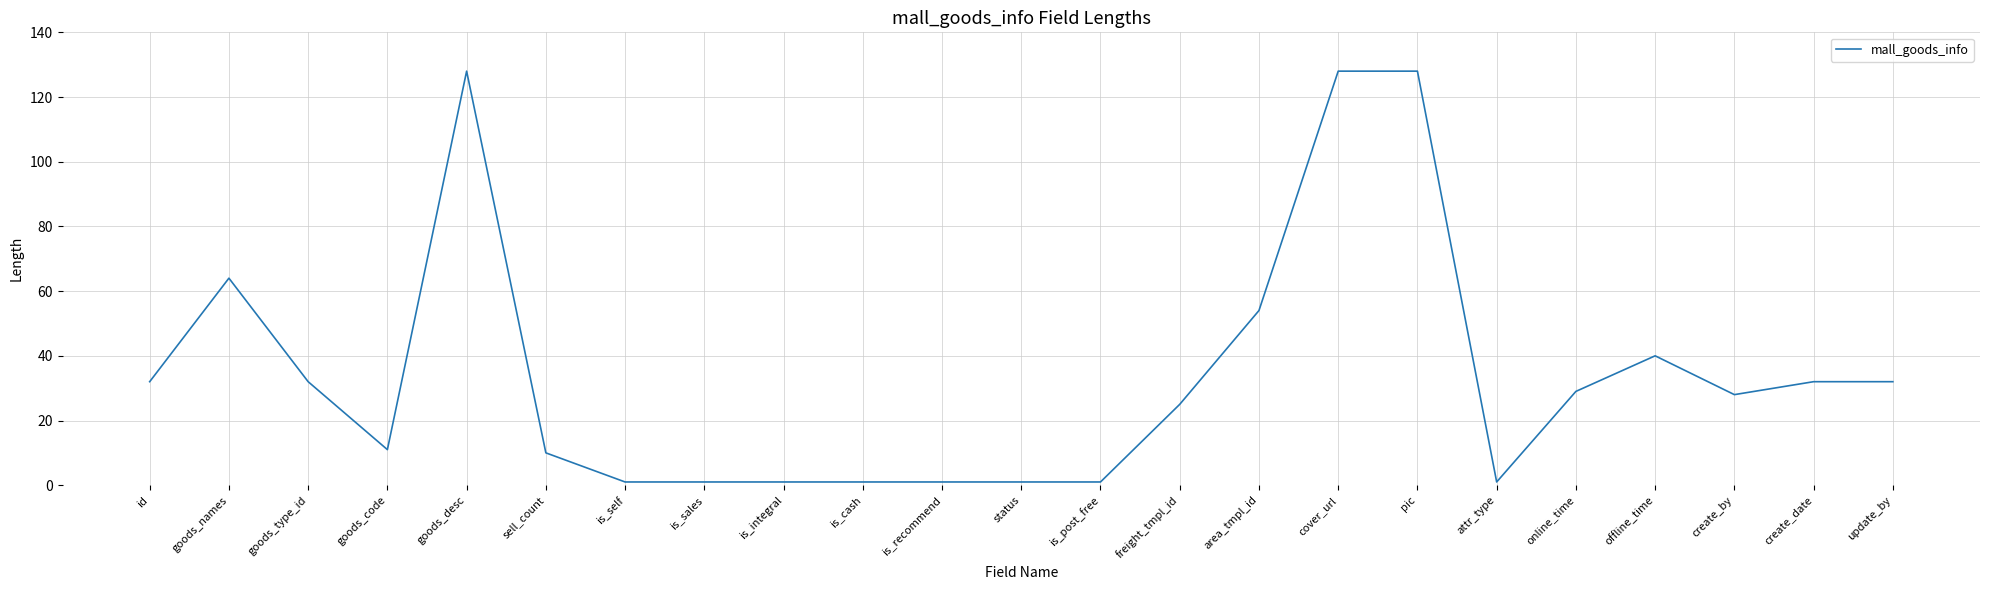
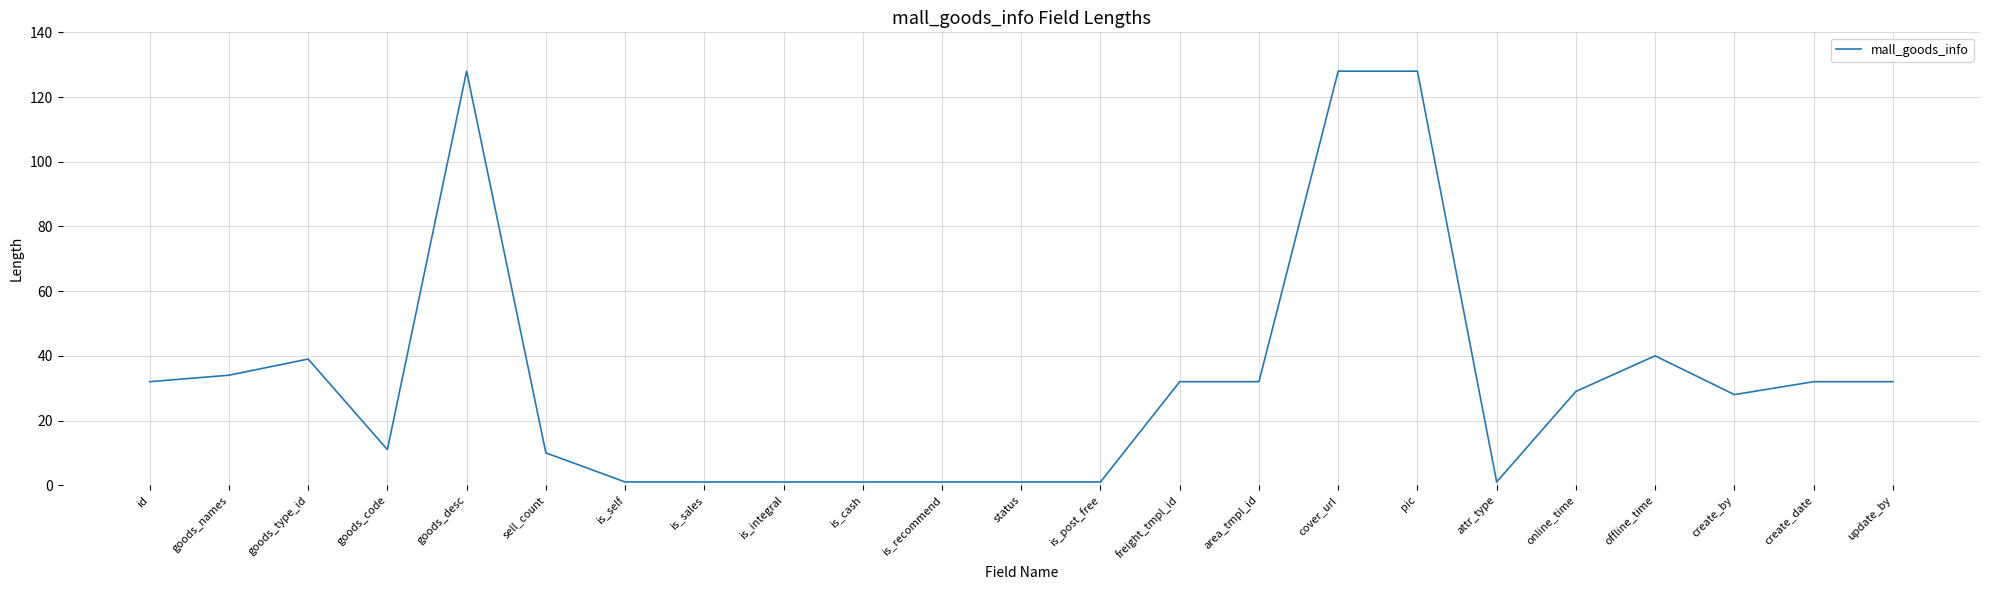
  {
    "id": 32,
-   "goods_names": 64,
-   "goods_type_id": 32,
+   "goods_names": 34,
+   "goods_type_id": 39,
    "goods_code": 11,
    "goods_desc": 128,
    "sell_count": 10,
    "is_self": 1,
    "is_sales": 1,
    "is_integral": 1,
    "is_cash": 1,
    "is_recommend": 1,
    "status": 1,
    "is_post_free": 1,
-   "freight_tmpl_id": 25,
-   "area_tmpl_id": 54,
+   "freight_tmpl_id": 32,
+   "area_tmpl_id": 32,
    "cover_url": 128,
    "pic": 128,
    "attr_type": 1,
    "online_time": 29,
    "offline_time": 40,
    "create_by": 28,
    "create_date": 32,
    "update_by": 32
  }
